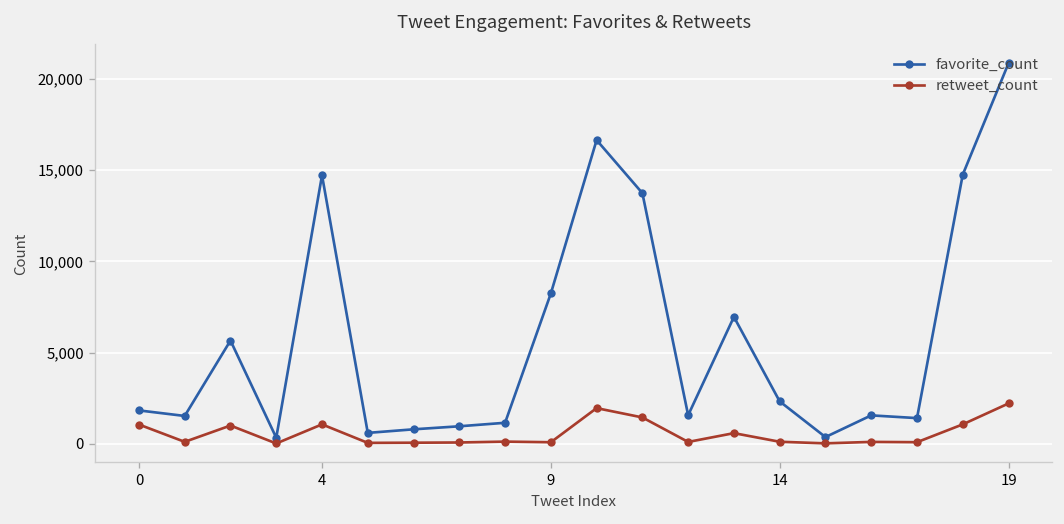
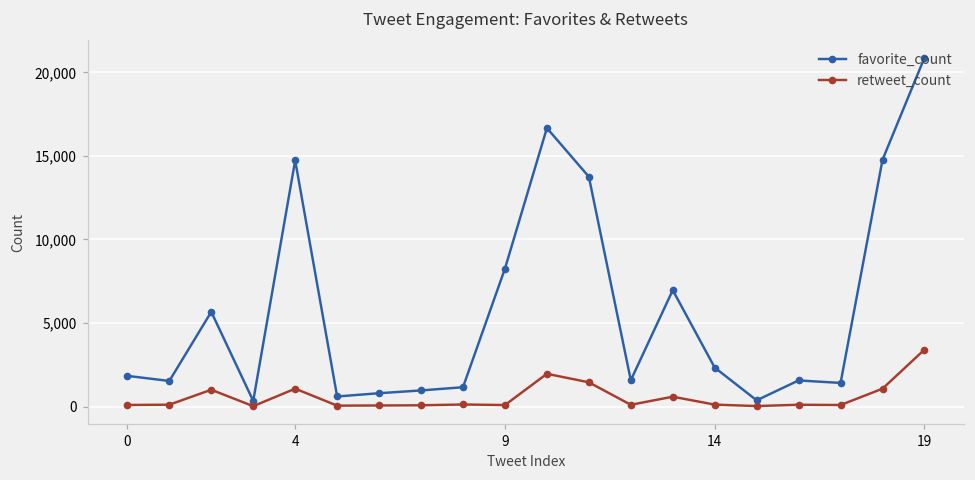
  {
    "favorite_count": {
      "0": "1,800",
      "4": "14,700",
      "9": "8,200",
      "14": "2,300",
      "19": "20,900"
    },
    "retweet_count": {
-     "0": "1,100",
+     "0": "100",
      "4": "1,100",
      "9": "100",
      "14": "100",
-     "19": "2,200"
+     "19": "3,400"
    }
  }
